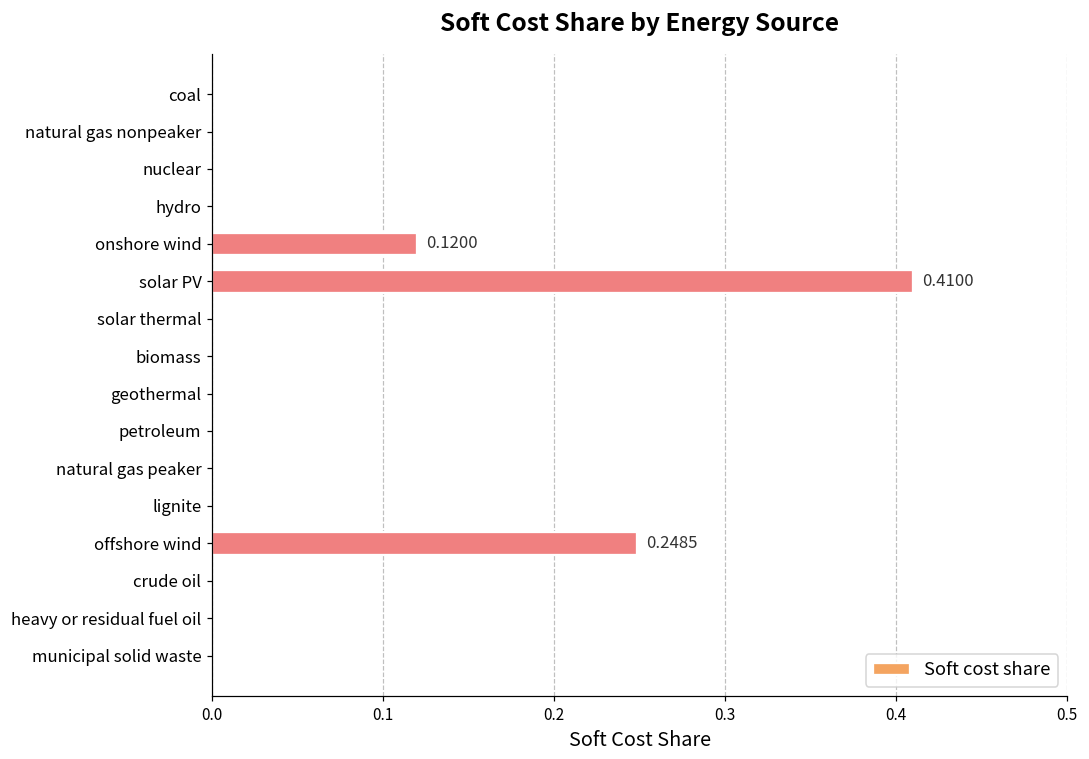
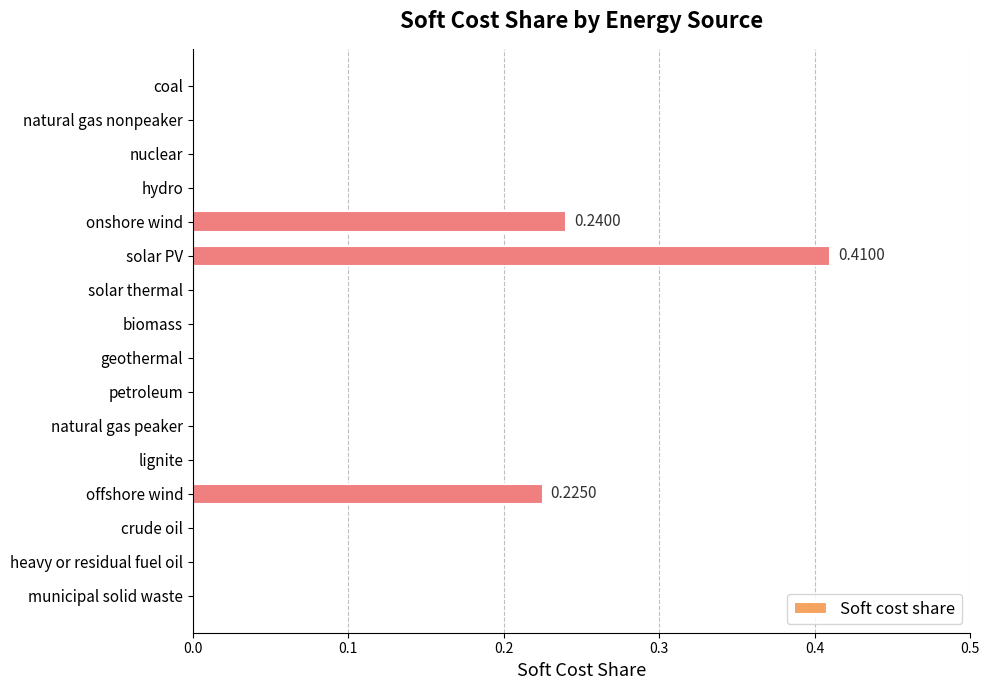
  {
-   "onshore wind": 0.1200,
+   "onshore wind": 0.2400,
    "solar PV": 0.4100,
-   "offshore wind": 0.2485
+   "offshore wind": 0.2250
  }
